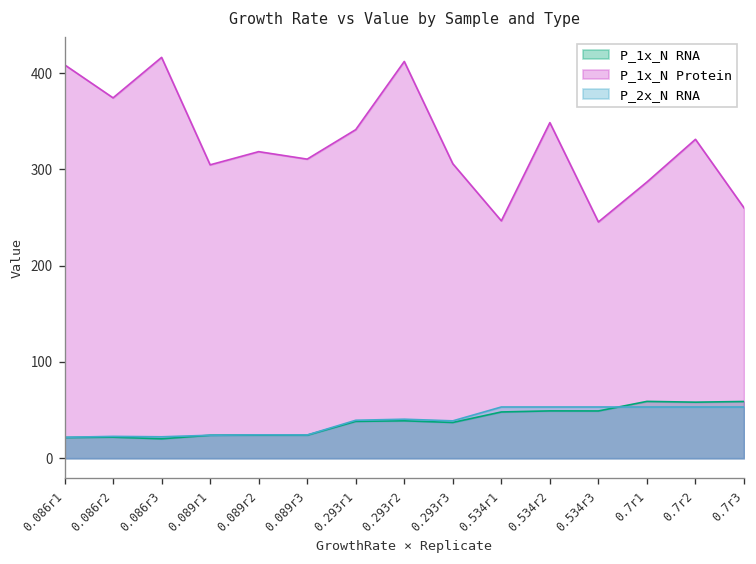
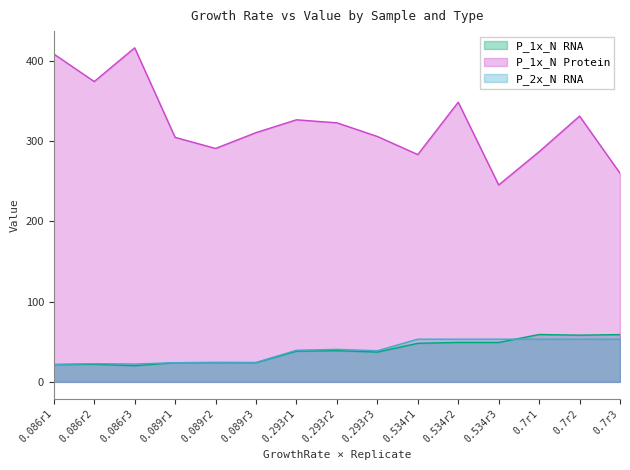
  {
    "P_1x_N Protein": {
      "0.086r1": 410,
      "0.086r2": 370,
      "0.086r3": 420,
      "0.089r1": 300,
-     "0.089r2": 320,
+     "0.089r2": 290,
      "0.089r3": 310,
-     "0.293r1": 340,
-     "0.293r2": 410,
+     "0.293r1": 330,
+     "0.293r2": 320,
      "0.293r3": 310,
-     "0.534r1": 250,
+     "0.534r1": 280,
      "0.534r2": 350,
      "0.534r3": 250,
      "0.7r1": 290,
      "0.7r2": 330,
      "0.7r3": 260
    }
  }
